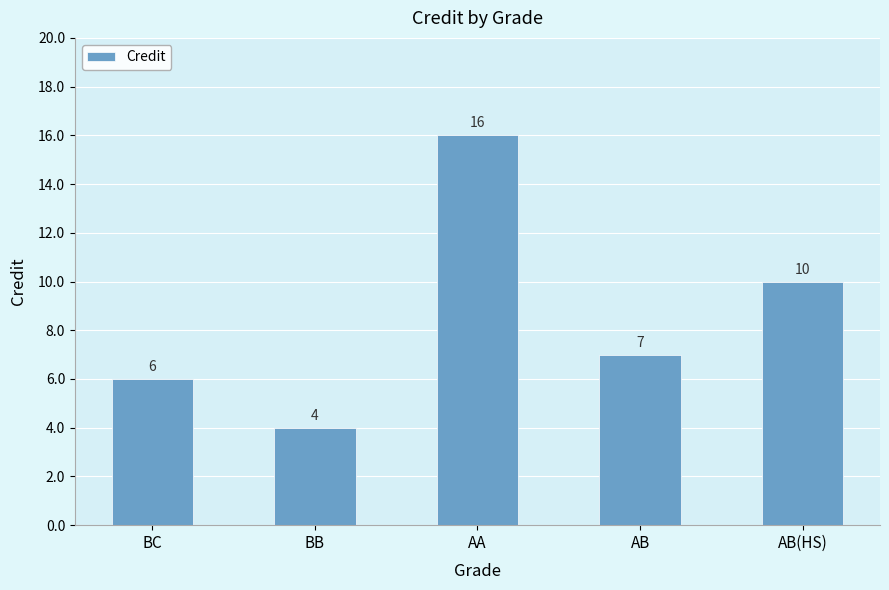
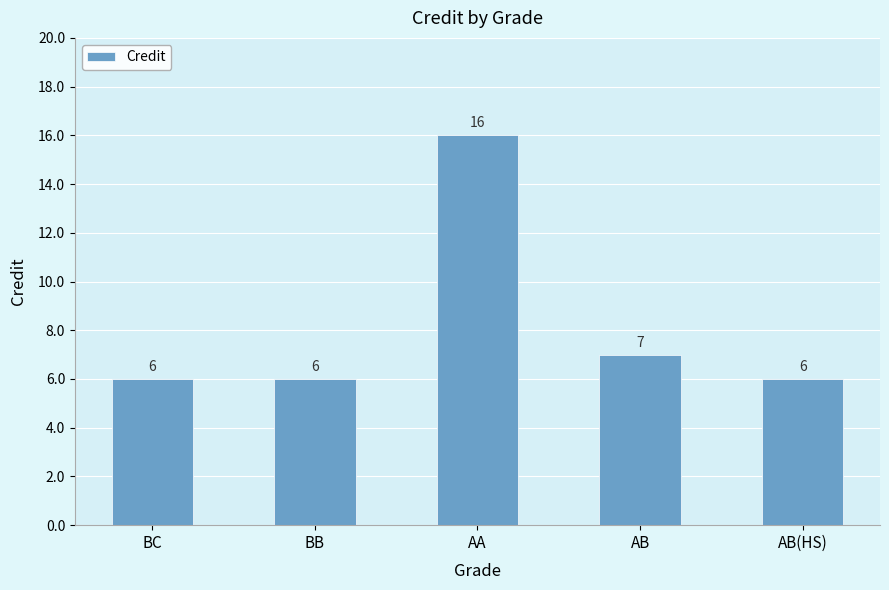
  {
    "BC": 6,
-   "BB": 4,
+   "BB": 6,
    "AA": 16,
    "AB": 7,
-   "AB(HS)": 10
+   "AB(HS)": 6
  }
